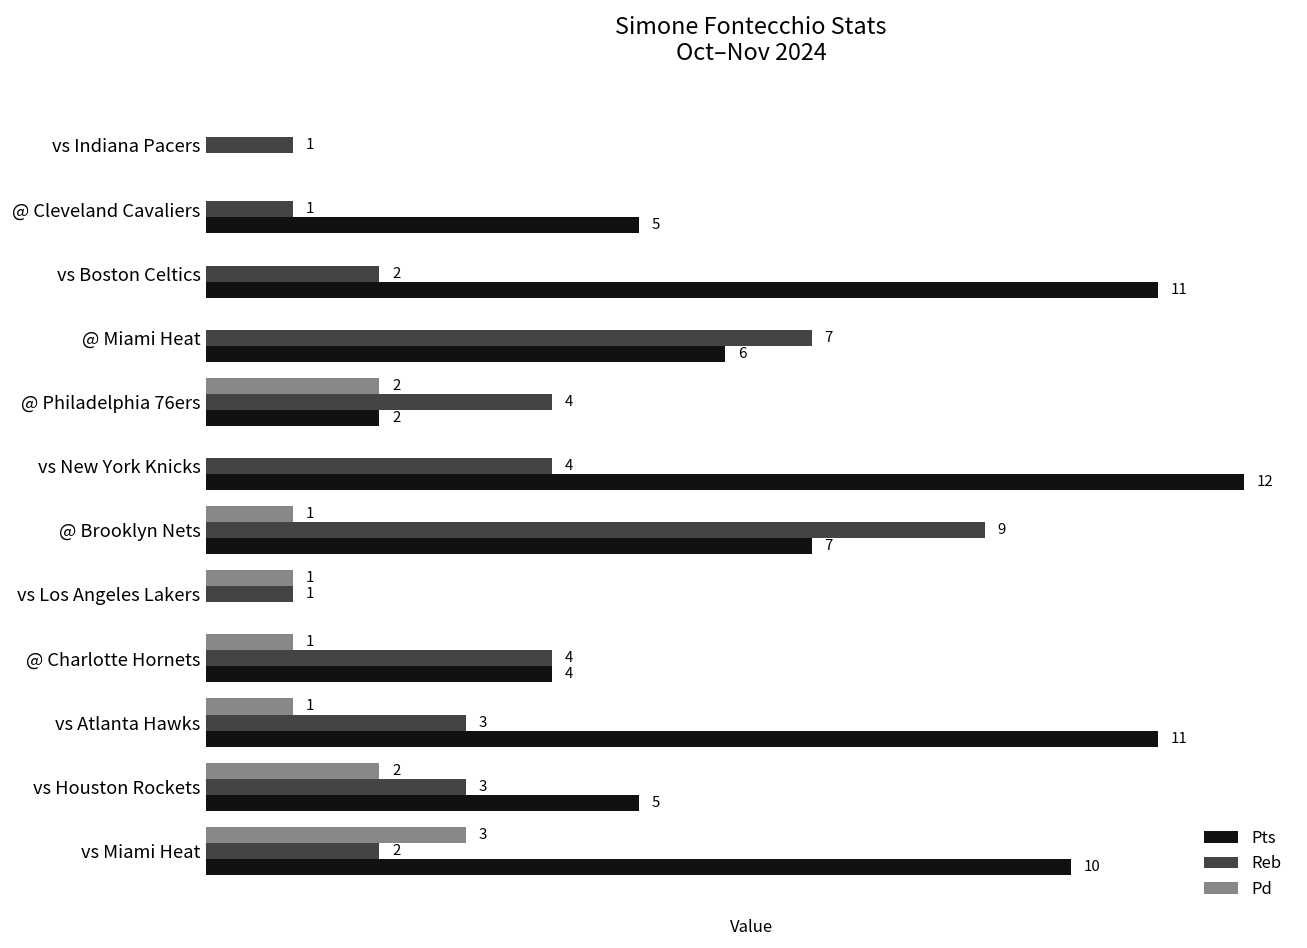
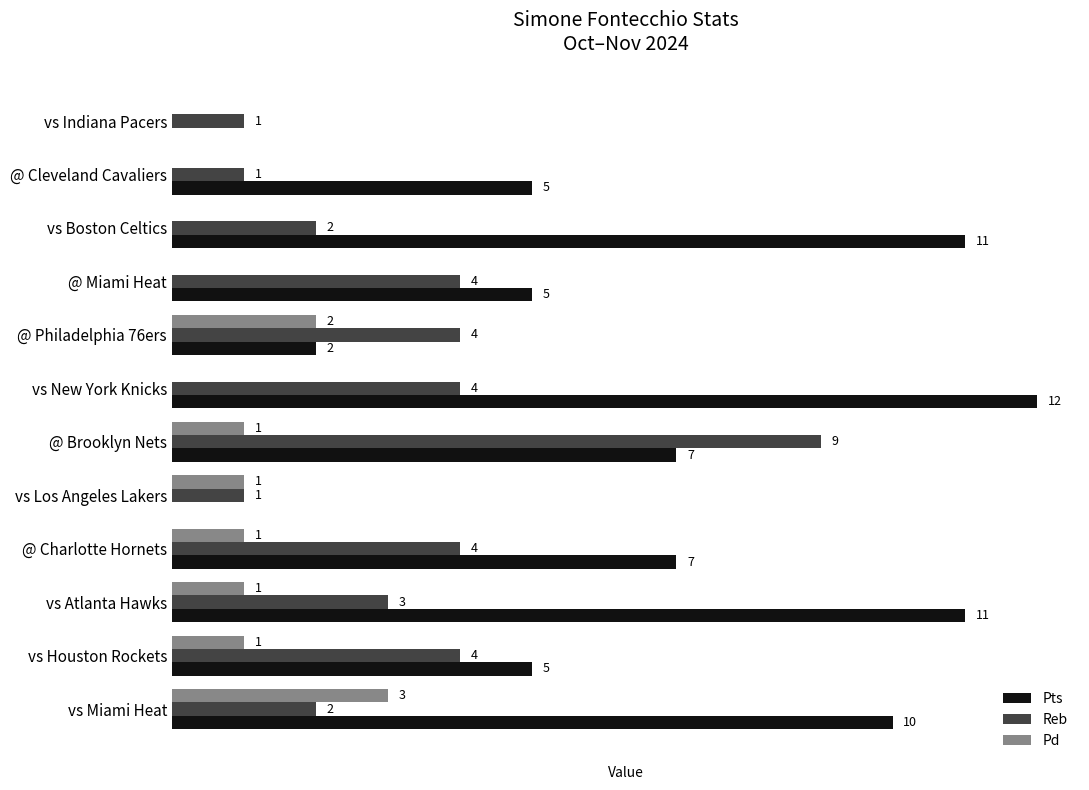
  {
    "Pts": {
      "@ Cleveland Cavaliers": 5,
      "vs Boston Celtics": 11,
-     "@ Miami Heat": 6,
+     "@ Miami Heat": 5,
      "@ Philadelphia 76ers": 2,
      "vs New York Knicks": 12,
      "@ Brooklyn Nets": 7,
-     "@ Charlotte Hornets": 4,
+     "@ Charlotte Hornets": 7,
      "vs Atlanta Hawks": 11,
      "vs Houston Rockets": 5,
      "vs Miami Heat": 10
    },
    "Reb": {
      "vs Indiana Pacers": 1,
      "@ Cleveland Cavaliers": 1,
      "vs Boston Celtics": 2,
-     "@ Miami Heat": 7,
+     "@ Miami Heat": 4,
      "@ Philadelphia 76ers": 4,
      "vs New York Knicks": 4,
      "@ Brooklyn Nets": 9,
      "vs Los Angeles Lakers": 1,
      "@ Charlotte Hornets": 4,
      "vs Atlanta Hawks": 3,
-     "vs Houston Rockets": 3,
+     "vs Houston Rockets": 4,
      "vs Miami Heat": 2
    },
    "Pd": {
      "@ Philadelphia 76ers": 2,
      "@ Brooklyn Nets": 1,
      "vs Los Angeles Lakers": 1,
      "@ Charlotte Hornets": 1,
      "vs Atlanta Hawks": 1,
-     "vs Houston Rockets": 2,
+     "vs Houston Rockets": 1,
      "vs Miami Heat": 3
    }
  }
